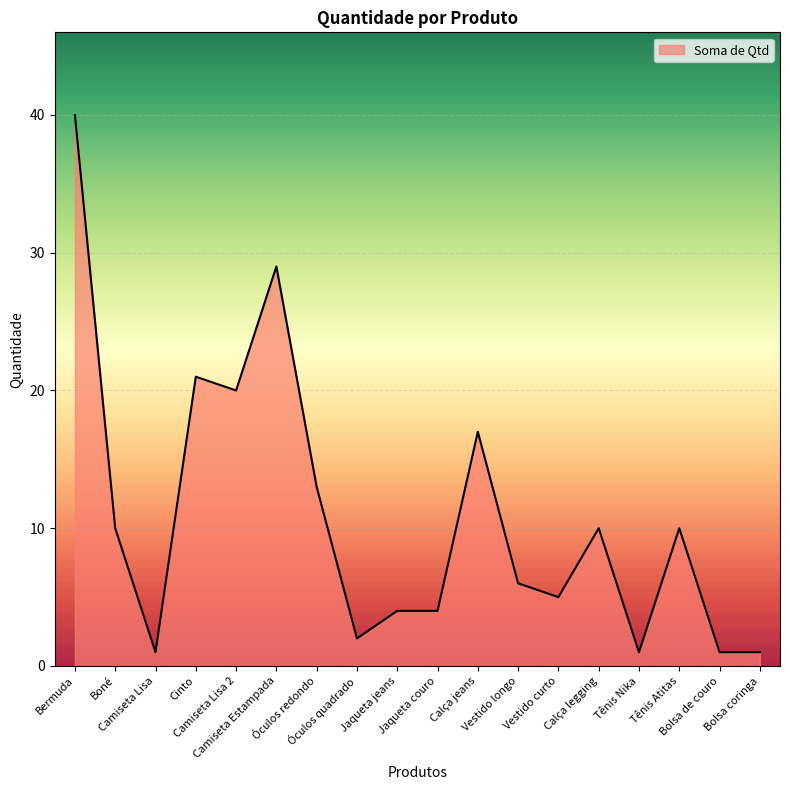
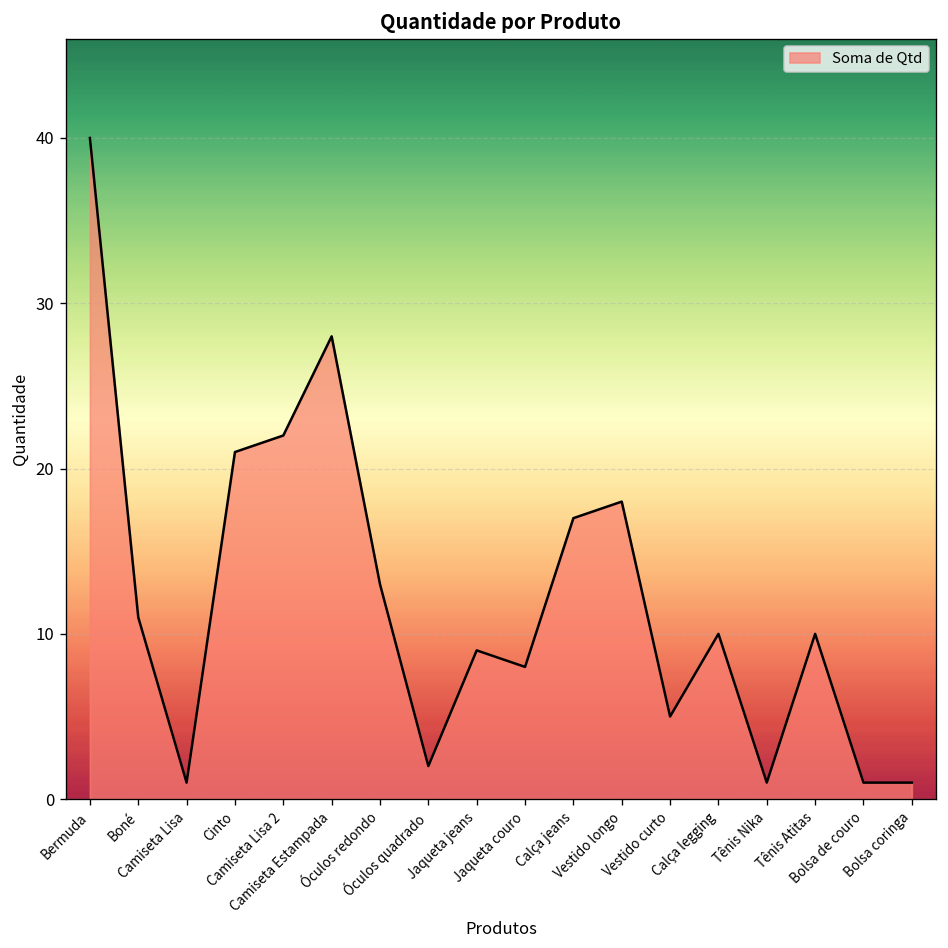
  {
    "Bermuda": 40,
-   "Boné": 10,
+   "Boné": 11,
    "Camiseta Lisa": 1,
    "Cinto": 21,
-   "Camiseta Lisa 2": 20,
-   "Camiseta Estampada": 29,
+   "Camiseta Lisa 2": 22,
+   "Camiseta Estampada": 28,
    "Óculos redondo": 13,
    "Óculos quadrado": 2,
-   "Jaqueta jeans": 4,
-   "Jaqueta couro": 4,
+   "Jaqueta jeans": 9,
+   "Jaqueta couro": 8,
    "Calça jeans": 17,
-   "Vestido longo": 6,
+   "Vestido longo": 18,
    "Vestido curto": 5,
    "Calça legging": 10,
    "Tênis Nika": 1,
    "Tênis Atitas": 10,
    "Bolsa de couro": 1,
    "Bolsa coringa": 1
  }
